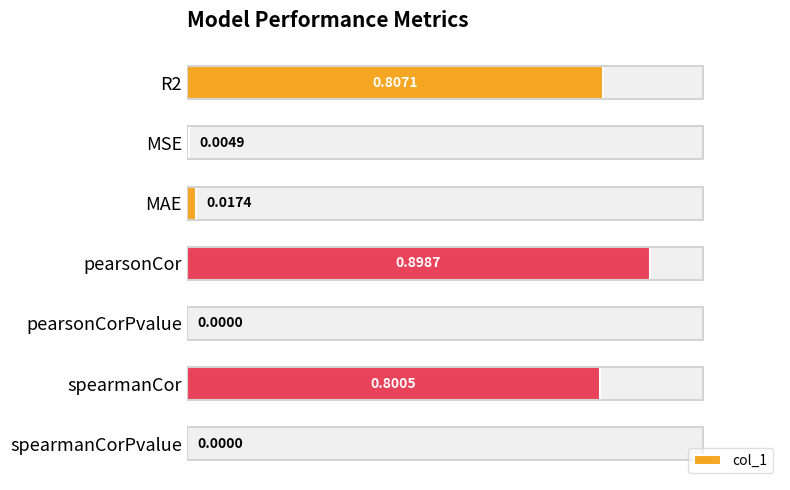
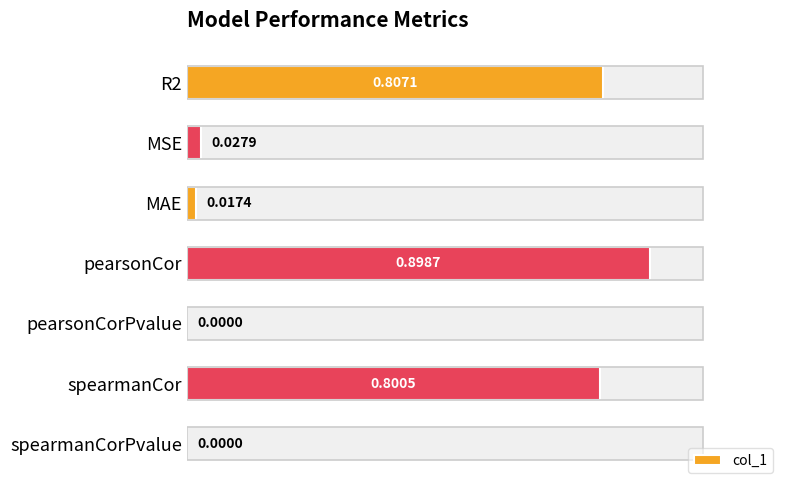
  {
    "col_1": {
-     "MSE": 0.0049,
+     "MSE": 0.0279,
      "pearsonCorPvalue": 0.0000,
      "spearmanCorPvalue": 0.0000
    }
  }
